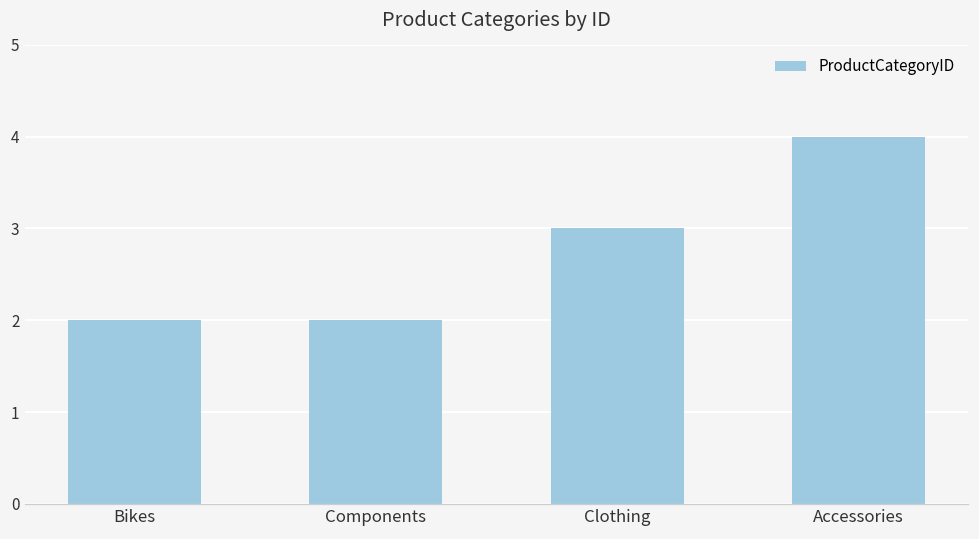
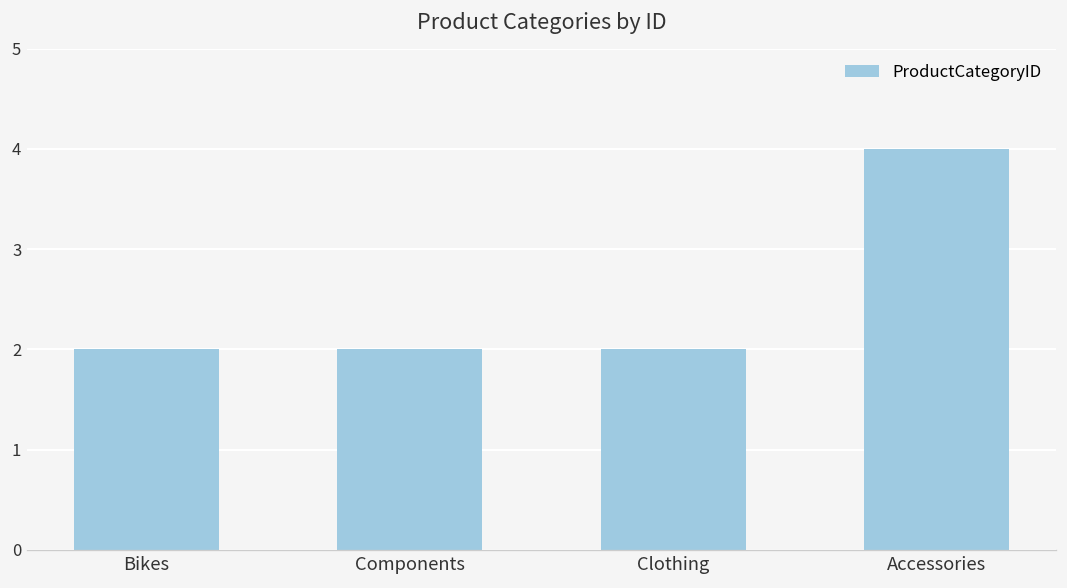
  {
    "Bikes": 2,
    "Components": 2,
-   "Clothing": 3,
+   "Clothing": 2,
    "Accessories": 4
  }
